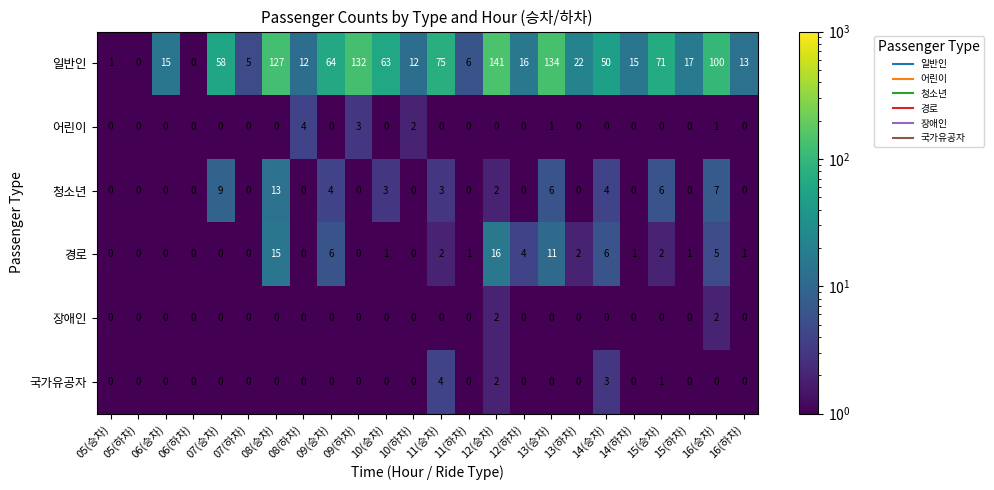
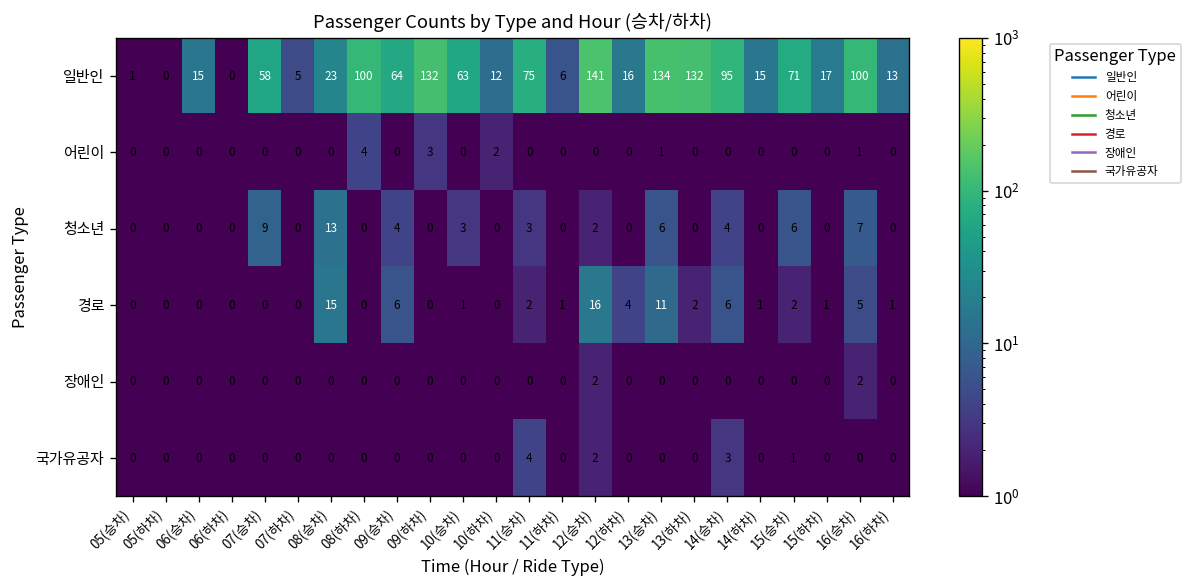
  {
    "일반인": {
      "05(승차)": 1,
      "05(하차)": 0,
      "06(승차)": 15,
      "06(하차)": 0,
      "07(승차)": 58,
      "07(하차)": 5,
-     "08(승차)": 127,
-     "08(하차)": 12,
+     "08(승차)": 23,
+     "08(하차)": 100,
      "09(승차)": 64,
      "09(하차)": 132,
      "10(승차)": 63,
      "10(하차)": 12,
      "11(승차)": 75,
      "11(하차)": 6,
      "12(승차)": 141,
      "12(하차)": 16,
      "13(승차)": 134,
-     "13(하차)": 22,
-     "14(승차)": 50,
+     "13(하차)": 132,
+     "14(승차)": 95,
      "14(하차)": 15,
      "15(승차)": 71,
      "15(하차)": 17,
      "16(승차)": 100,
      "16(하차)": 13
    },
    "어린이": {
      "05(승차)": 0,
      "05(하차)": 0,
      "06(승차)": 0,
      "06(하차)": 0,
      "07(승차)": 0,
      "07(하차)": 0,
      "08(승차)": 0,
      "08(하차)": 4,
      "09(승차)": 0,
      "09(하차)": 3,
      "10(승차)": 0,
      "10(하차)": 2,
      "11(승차)": 0,
      "11(하차)": 0,
      "12(승차)": 0,
      "12(하차)": 0,
      "13(승차)": 1,
      "13(하차)": 0,
      "14(승차)": 0,
      "14(하차)": 0,
      "15(승차)": 0,
      "15(하차)": 0,
      "16(승차)": 1,
      "16(하차)": 0
    },
    "청소년": {
      "05(승차)": 0,
      "05(하차)": 0,
      "06(승차)": 0,
      "06(하차)": 0,
      "07(승차)": 9,
      "07(하차)": 0,
      "08(승차)": 13,
      "08(하차)": 0,
      "09(승차)": 4,
      "09(하차)": 0,
      "10(승차)": 3,
      "10(하차)": 0,
      "11(승차)": 3,
      "11(하차)": 0,
      "12(승차)": 2,
      "12(하차)": 0,
      "13(승차)": 6,
      "13(하차)": 0,
      "14(승차)": 4,
      "14(하차)": 0,
      "15(승차)": 6,
      "15(하차)": 0,
      "16(승차)": 7,
      "16(하차)": 0
    },
    "경로": {
      "05(승차)": 0,
      "05(하차)": 0,
      "06(승차)": 0,
      "06(하차)": 0,
      "07(승차)": 0,
      "07(하차)": 0,
      "08(승차)": 15,
      "08(하차)": 0,
      "09(승차)": 6,
      "09(하차)": 0,
      "10(승차)": 1,
      "10(하차)": 0,
      "11(승차)": 2,
      "11(하차)": 1,
      "12(승차)": 16,
      "12(하차)": 4,
      "13(승차)": 11,
      "13(하차)": 2,
      "14(승차)": 6,
      "14(하차)": 1,
      "15(승차)": 2,
      "15(하차)": 1,
      "16(승차)": 5,
      "16(하차)": 1
    },
    "장애인": {
      "05(승차)": 0,
      "05(하차)": 0,
      "06(승차)": 0,
      "06(하차)": 0,
      "07(승차)": 0,
      "07(하차)": 0,
      "08(승차)": 0,
      "08(하차)": 0,
      "09(승차)": 0,
      "09(하차)": 0,
      "10(승차)": 0,
      "10(하차)": 0,
      "11(승차)": 0,
      "11(하차)": 0,
      "12(승차)": 2,
      "12(하차)": 0,
      "13(승차)": 0,
      "13(하차)": 0,
      "14(승차)": 0,
      "14(하차)": 0,
      "15(승차)": 0,
      "15(하차)": 0,
      "16(승차)": 2,
      "16(하차)": 0
    },
    "국가유공자": {
      "05(승차)": 0,
      "05(하차)": 0,
      "06(승차)": 0,
      "06(하차)": 0,
      "07(승차)": 0,
      "07(하차)": 0,
      "08(승차)": 0,
      "08(하차)": 0,
      "09(승차)": 0,
      "09(하차)": 0,
      "10(승차)": 0,
      "10(하차)": 0,
      "11(승차)": 4,
      "11(하차)": 0,
      "12(승차)": 2,
      "12(하차)": 0,
      "13(승차)": 0,
      "13(하차)": 0,
      "14(승차)": 3,
      "14(하차)": 0,
      "15(승차)": 1,
      "15(하차)": 0,
      "16(승차)": 0,
      "16(하차)": 0
    }
  }
